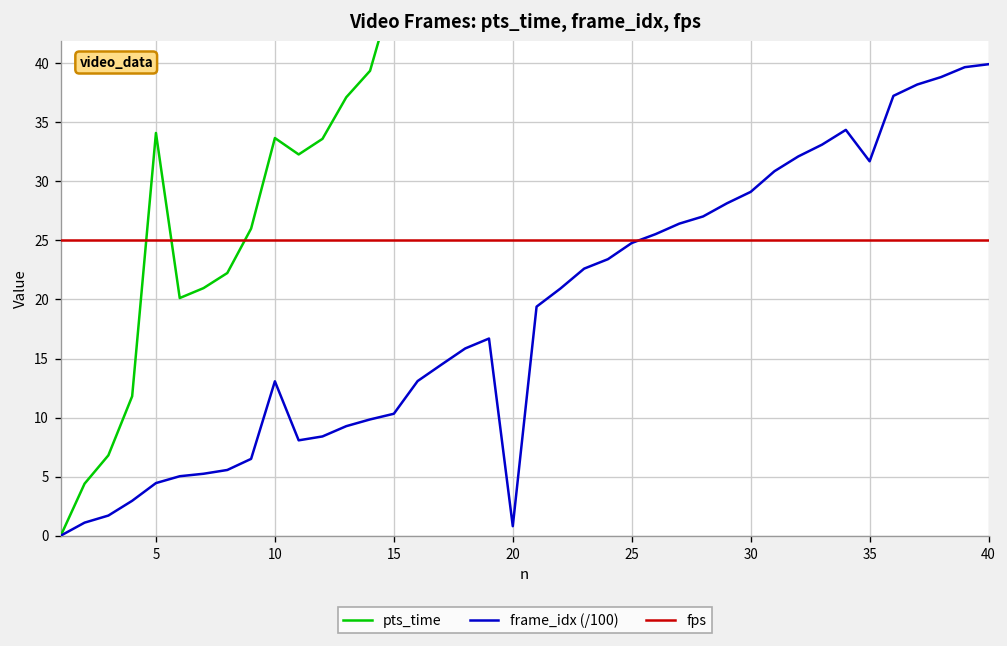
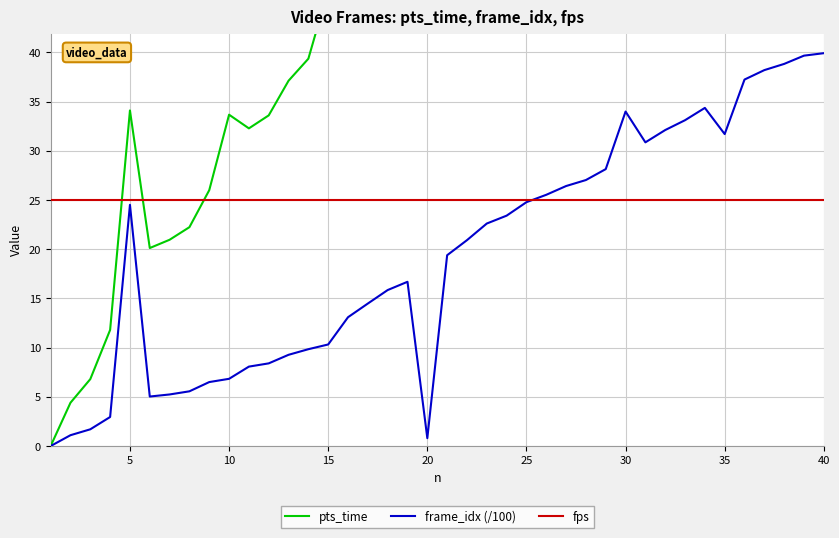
  {
    "pts_time": {
      "5": 34,
      "10": 34
    },
    "frame_idx (/100)": {
-     "5": 4,
-     "10": 13,
+     "5": 25,
+     "10": 7,
      "15": 10,
      "20": 1,
-     "30": 29,
+     "30": 34,
      "35": 32,
      "40": 40
    },
    "fps": {
      "5": 25,
      "10": 25,
      "15": 25,
      "20": 25,
      "30": 25,
      "35": 25,
      "40": 25
    }
  }
